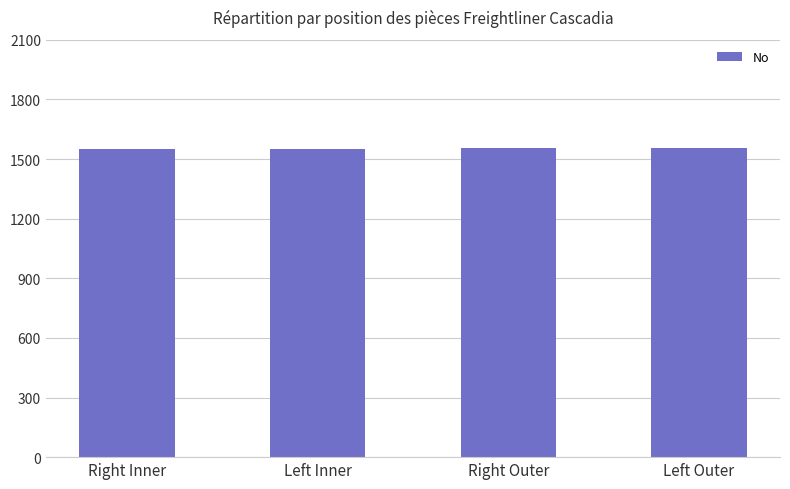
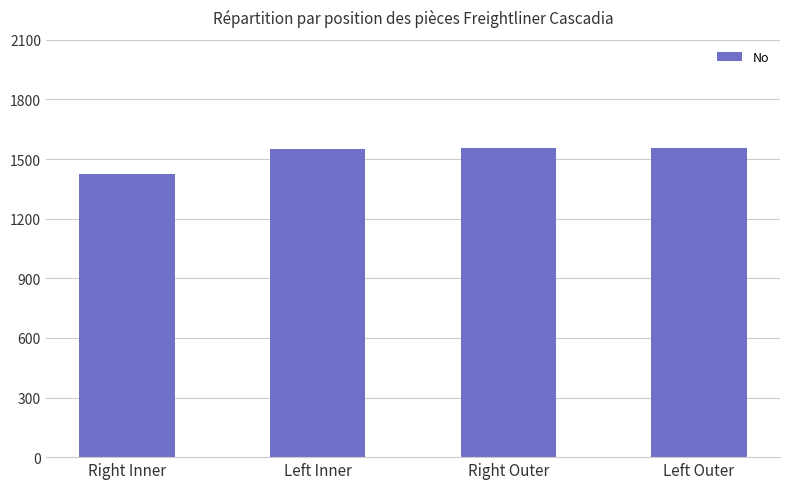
  {
-   "Right Inner": 1550,
+   "Right Inner": 1430,
    "Left Inner": 1550,
    "Right Outer": 1550,
    "Left Outer": 1550
  }
